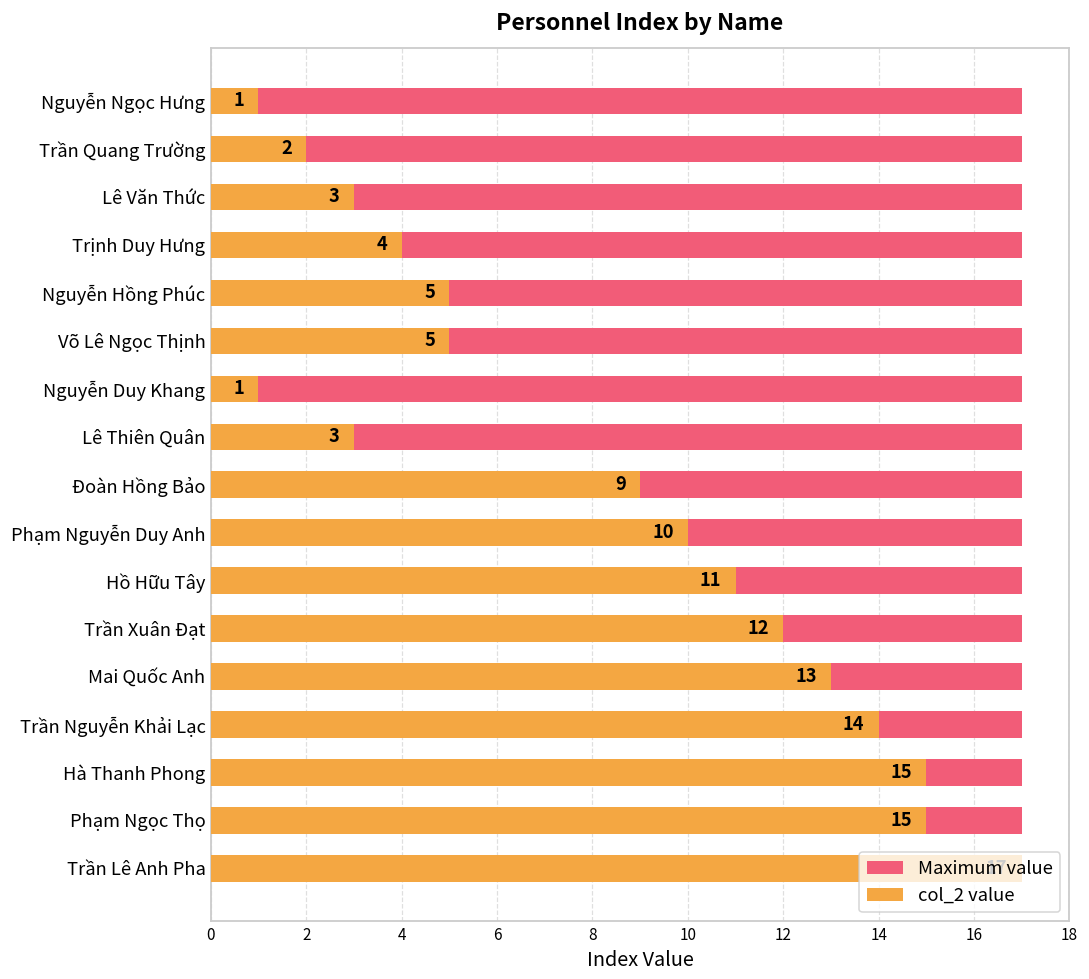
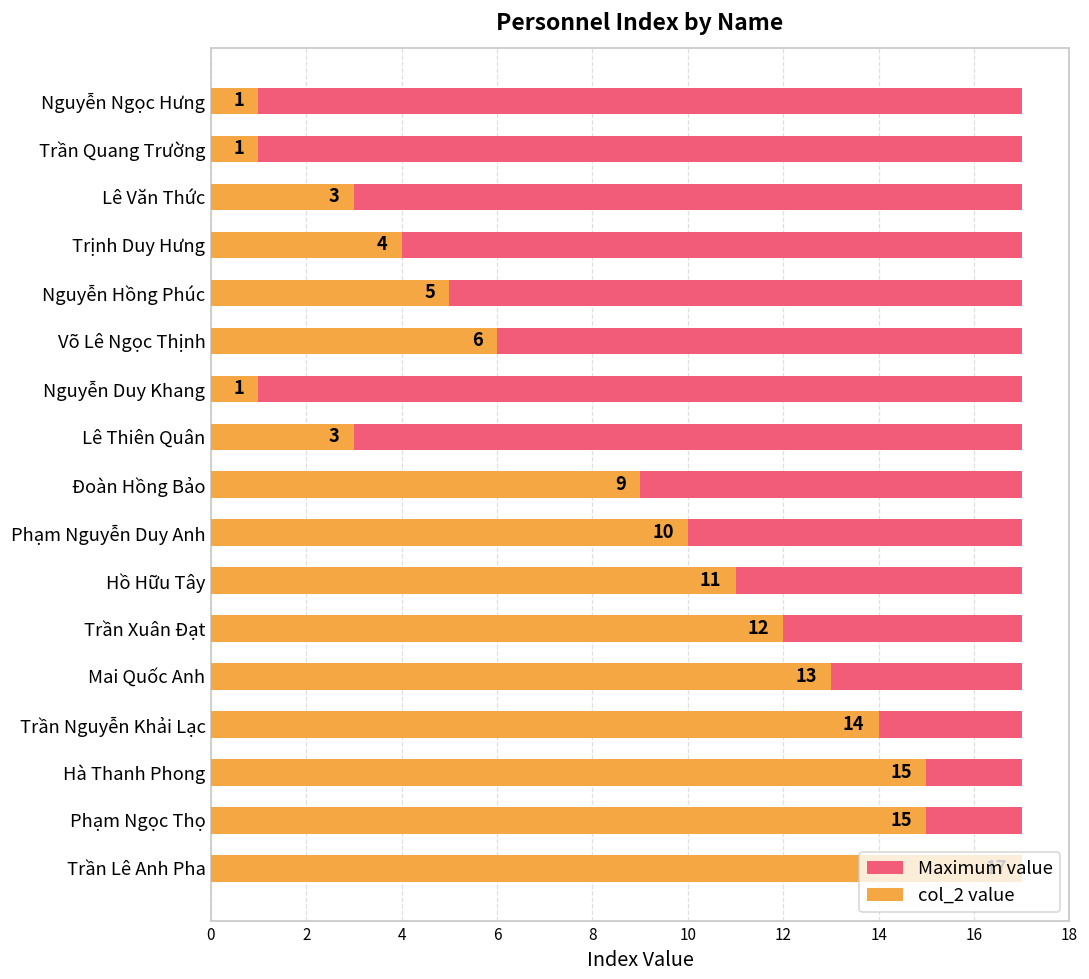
  {
    "Maximum value": {
      "Nguyễn Ngọc Hưng": 17.0,
      "Trần Quang Trường": 17.0,
      "Lê Văn Thức": 17.0,
      "Trịnh Duy Hưng": 17.0,
      "Nguyễn Hồng Phúc": 17.0,
      "Võ Lê Ngọc Thịnh": 17.0,
      "Nguyễn Duy Khang": 17.0,
      "Lê Thiên Quân": 17.0,
      "Đoàn Hồng Bảo": 17.0,
      "Phạm Nguyễn Duy Anh": 17.0,
      "Hồ Hữu Tây": 17.0,
      "Trần Xuân Đạt": 17.0,
      "Mai Quốc Anh": 17.0,
      "Trần Nguyễn Khải Lạc": 17.0,
      "Hà Thanh Phong": 17.0,
      "Phạm Ngọc Thọ": 17.0
    },
    "col_2 value": {
-     "Trần Quang Trường": 2,
-     "Võ Lê Ngọc Thịnh": 5
+     "Trần Quang Trường": 1,
+     "Võ Lê Ngọc Thịnh": 6
    }
  }
